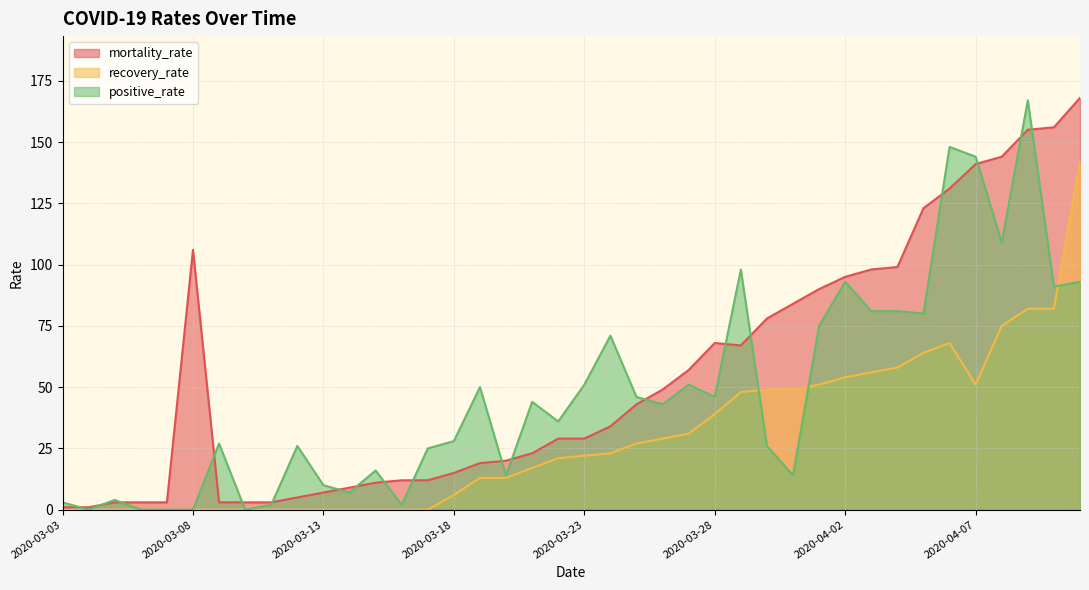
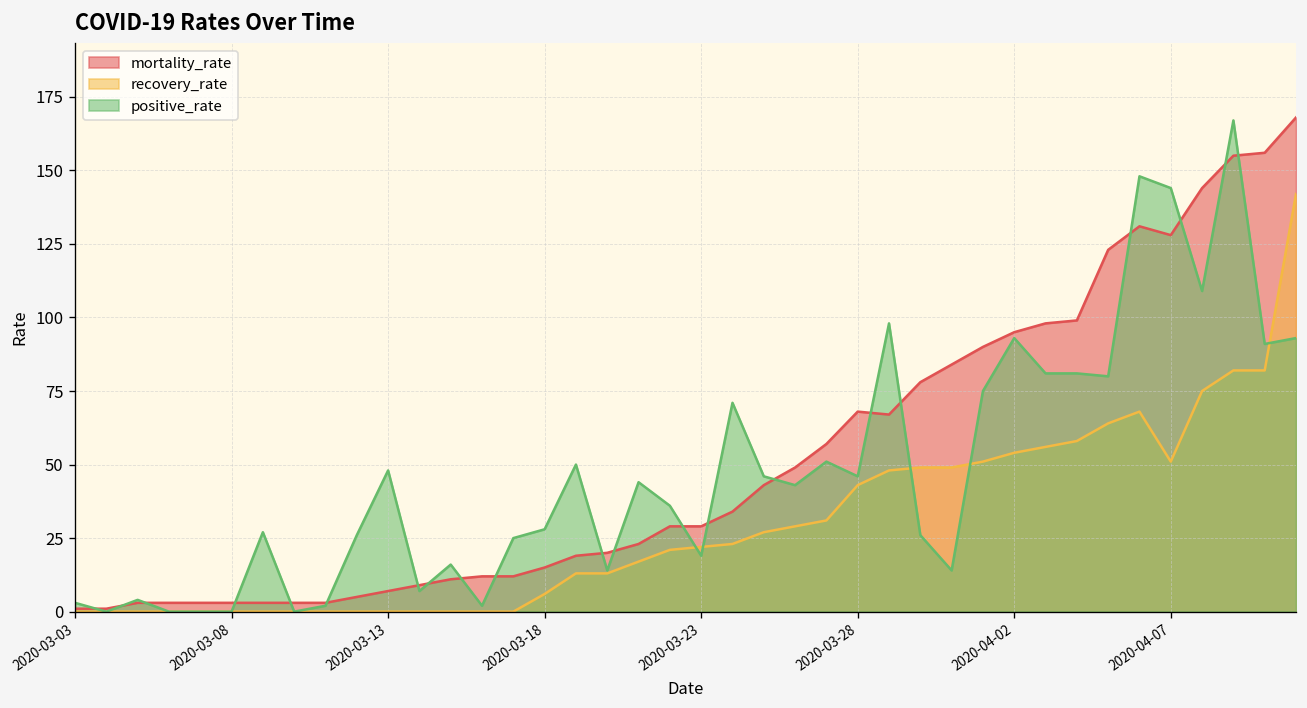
  {
    "mortality_rate": {
-     "2020-03-08": 106,
+     "2020-03-08": 3,
      "2020-03-13": 7,
      "2020-03-18": 15,
      "2020-03-23": 29,
      "2020-03-28": 68,
      "2020-04-02": 95,
-     "2020-04-07": 141
+     "2020-04-07": 128
    },
    "recovery_rate": {
      "2020-03-13": 0,
      "2020-03-18": 6,
      "2020-03-23": 22,
-     "2020-03-28": 39,
+     "2020-03-28": 43,
      "2020-04-02": 54,
      "2020-04-07": 51
    },
    "positive_rate": {
      "2020-03-03": 3,
-     "2020-03-13": 10,
+     "2020-03-13": 48,
      "2020-03-18": 28,
-     "2020-03-23": 51,
+     "2020-03-23": 19,
      "2020-03-28": 46,
      "2020-04-02": 93,
      "2020-04-07": 144
    }
  }
